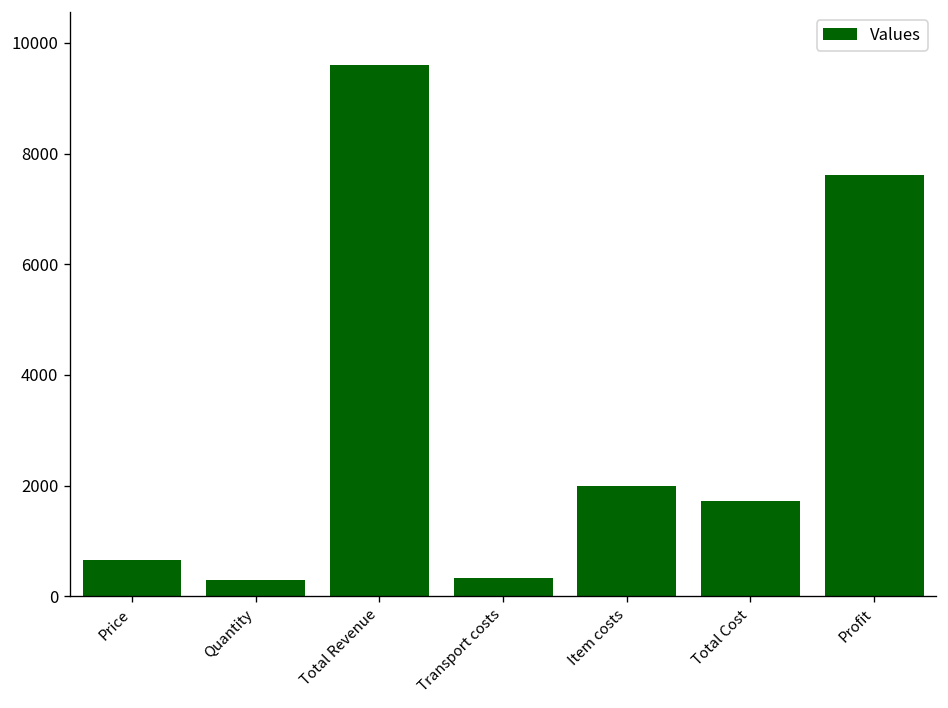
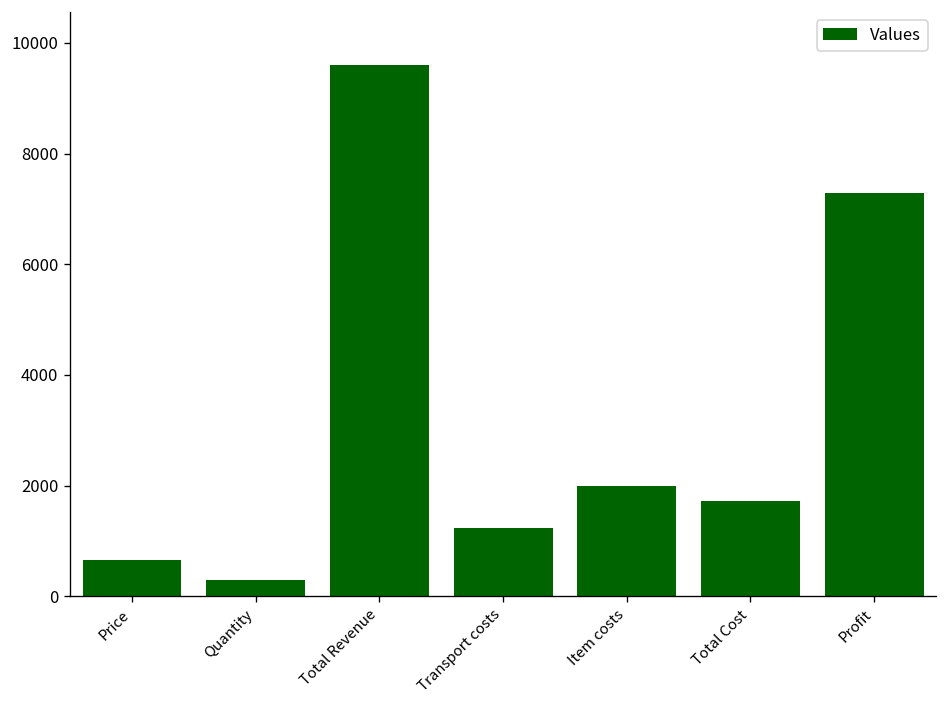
  {
    "Price": 700,
    "Quantity": 300,
    "Total Revenue": 9600,
-   "Transport costs": 300,
+   "Transport costs": 1200,
    "Item costs": 2000,
    "Total Cost": 1700,
-   "Profit": 7600
+   "Profit": 7300
  }
